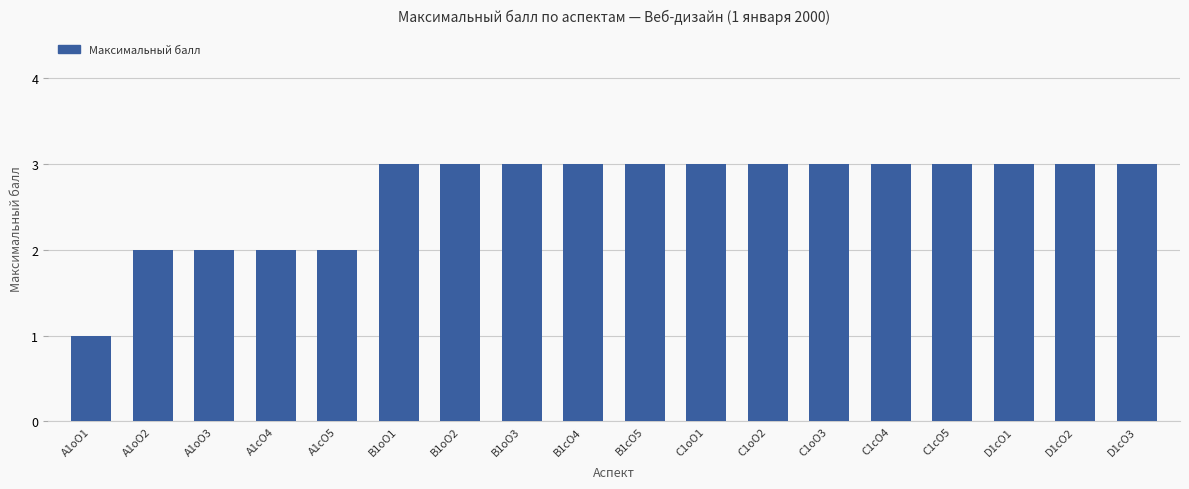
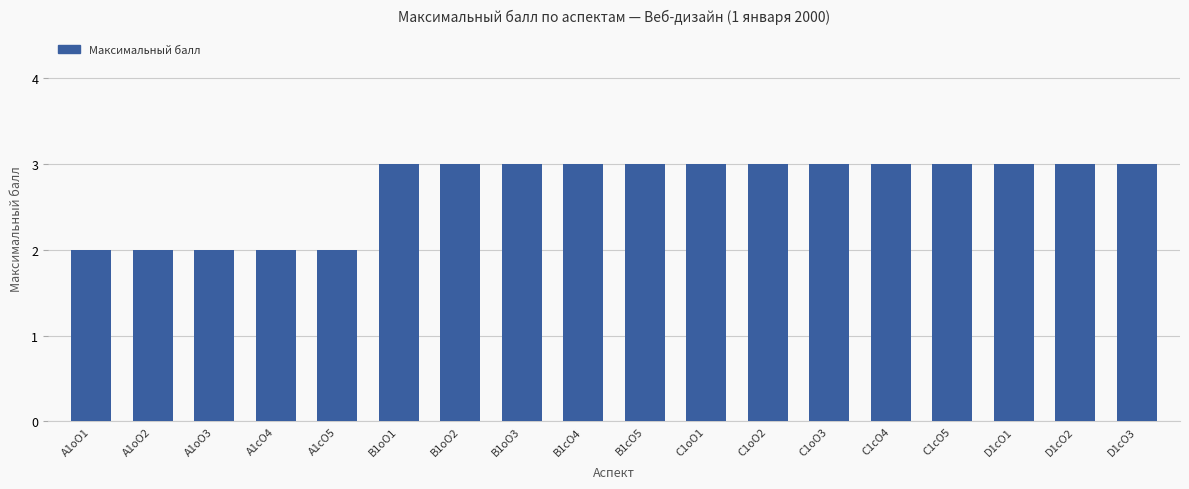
  {
-   "A1оO1": 1,
+   "A1оO1": 2,
    "A1оO2": 2,
    "A1оO3": 2,
    "A1сO4": 2,
    "A1сO5": 2,
    "B1оO1": 3,
    "B1оO2": 3,
    "B1оO3": 3,
    "B1сO4": 3,
    "B1сO5": 3,
    "C1оO1": 3,
    "C1оO2": 3,
    "C1оO3": 3,
    "C1сO4": 3,
    "C1сO5": 3,
    "D1сO1": 3,
    "D1сO2": 3,
    "D1сO3": 3
  }
